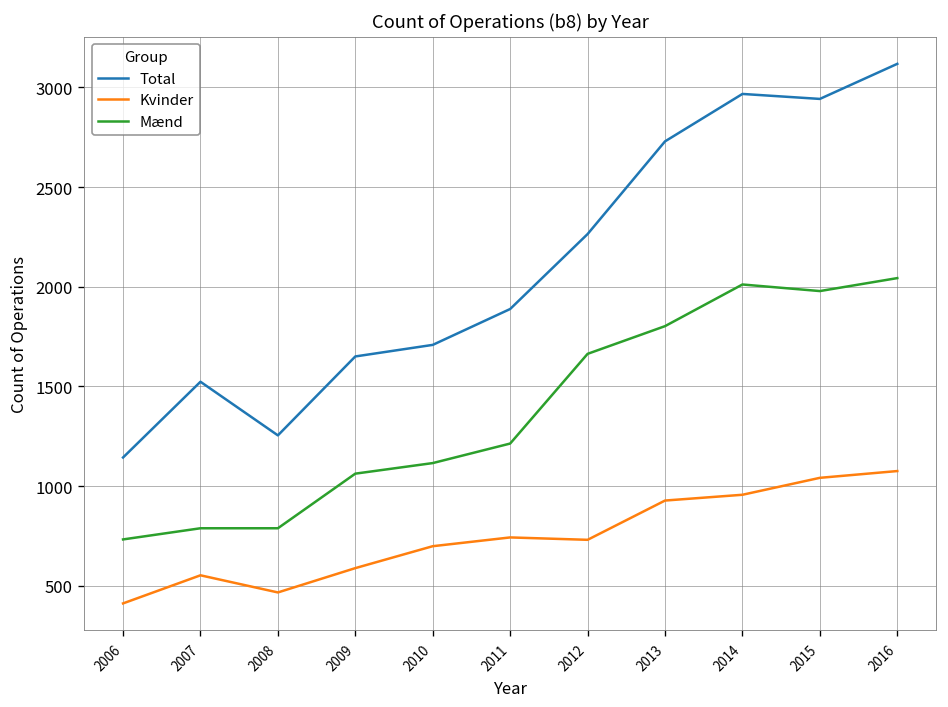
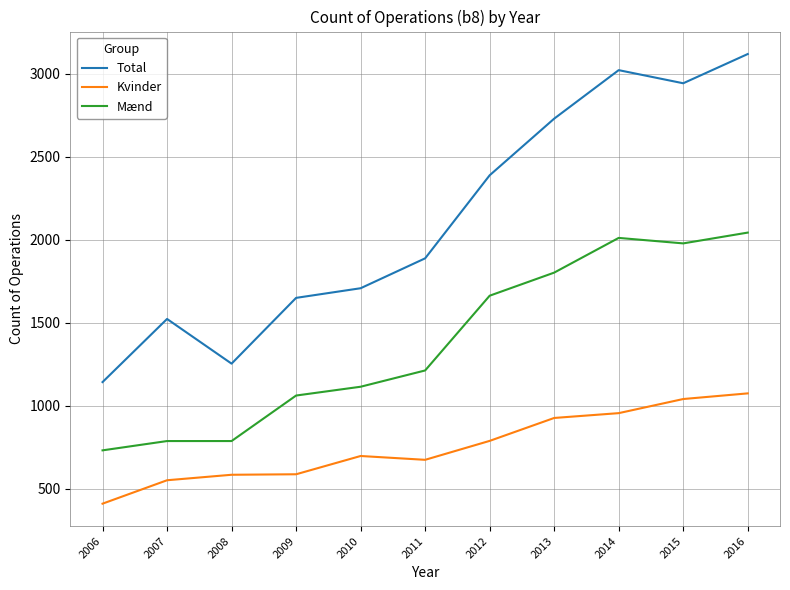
  {
    "Total": {
      "2006": 1140,
      "2007": 1520,
      "2008": 1250,
      "2009": 1650,
      "2010": 1710,
      "2011": 1890,
-     "2012": 2260,
+     "2012": 2390,
      "2013": 2730,
-     "2014": 2970,
+     "2014": 3020,
      "2015": 2940,
      "2016": 3120
    },
    "Kvinder": {
      "2006": 410,
      "2007": 550,
-     "2008": 470,
+     "2008": 590,
      "2009": 590,
      "2010": 700,
-     "2011": 740,
-     "2012": 730,
+     "2011": 680,
+     "2012": 790,
      "2013": 930,
      "2014": 960,
      "2015": 1040,
      "2016": 1080
    },
    "Mænd": {
      "2006": 730,
      "2007": 790,
      "2008": 790,
      "2009": 1060,
      "2010": 1120,
      "2011": 1210,
      "2012": 1660,
      "2013": 1800,
      "2014": 2010,
      "2015": 1980,
      "2016": 2040
    }
  }
